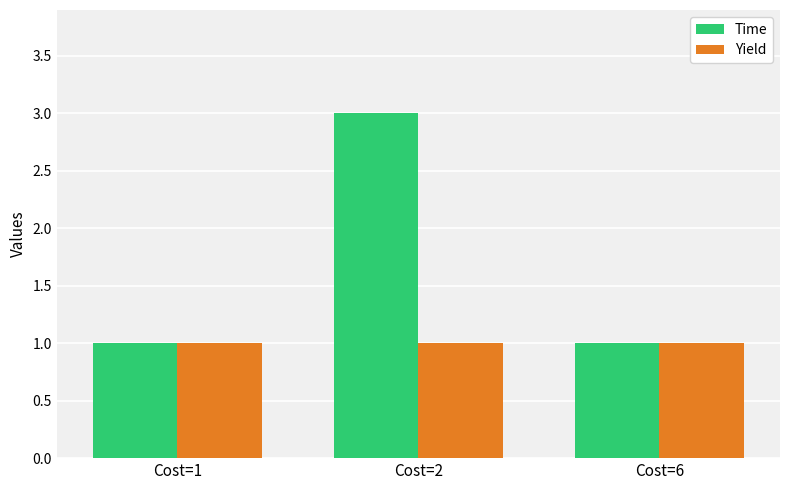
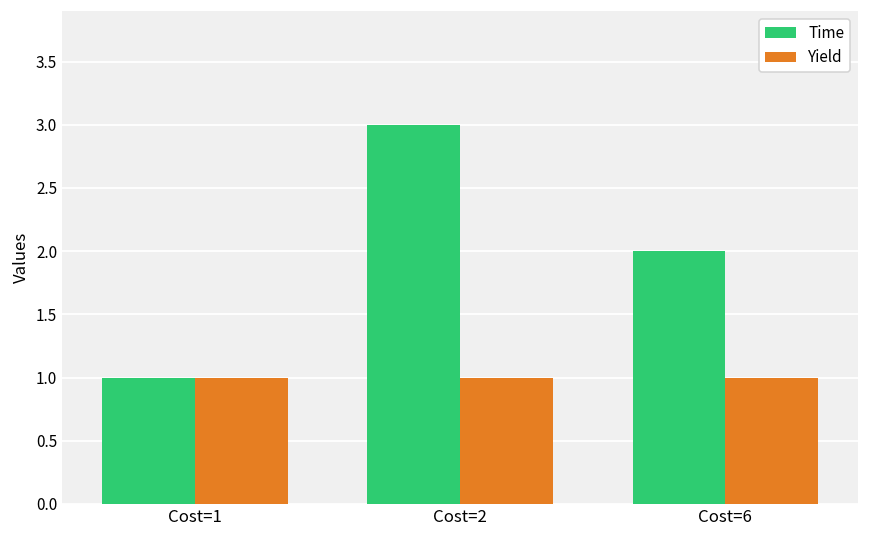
  {
    "Time": {
      "Cost=1": 1,
      "Cost=2": 3,
-     "Cost=6": 1
+     "Cost=6": 2
    },
    "Yield": {
      "Cost=1": 1,
      "Cost=2": 1,
      "Cost=6": 1
    }
  }
